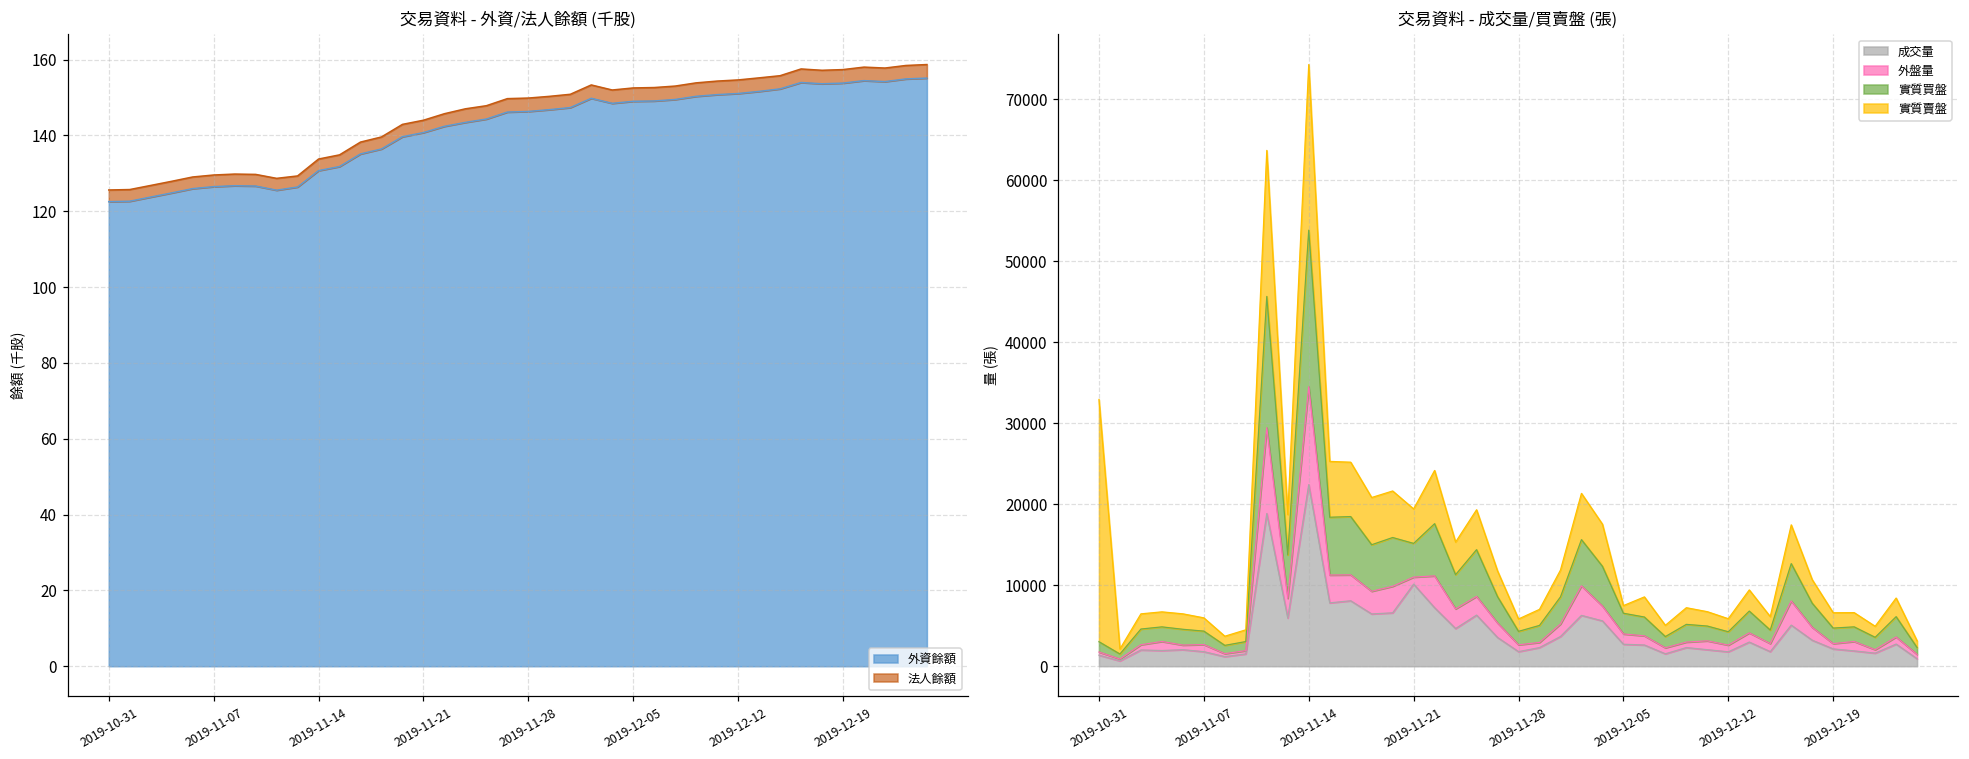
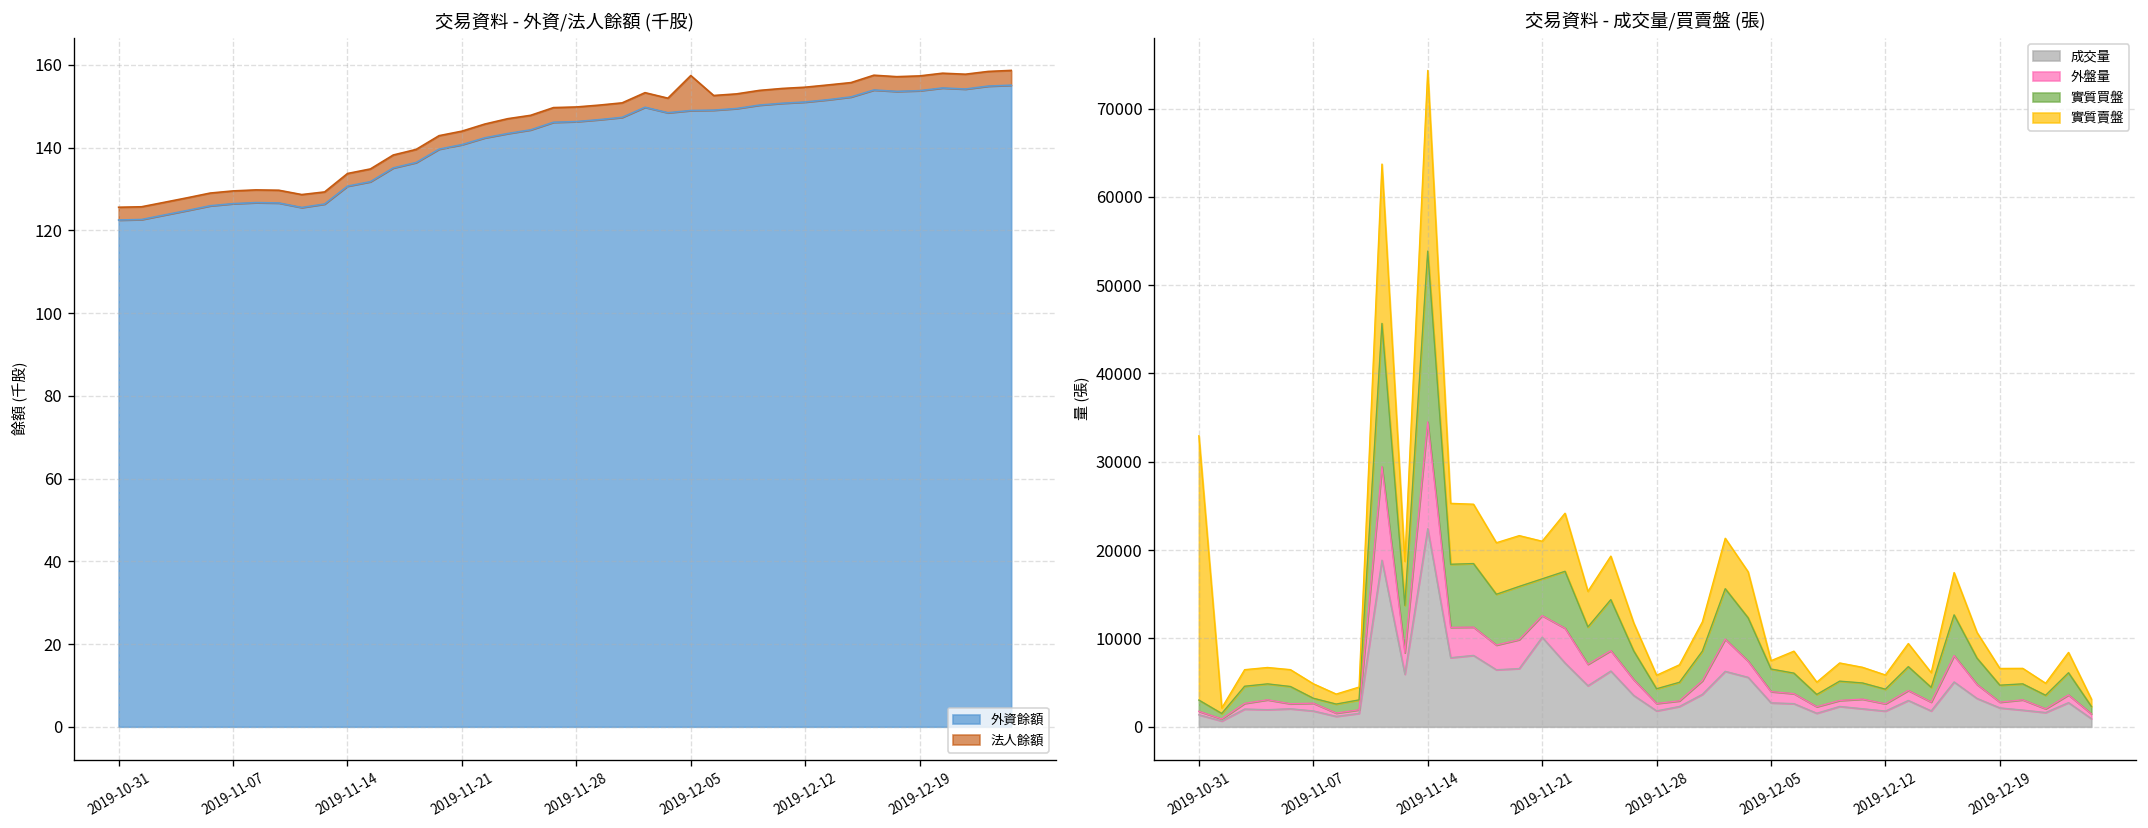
  {
    "交易資料 - 外資/法人餘額 (千股)": {
      "外資餘額": {
        "2019-10-31": 123,
        "2019-11-07": 126,
        "2019-11-14": 131,
        "2019-11-21": 141,
        "2019-11-28": 146,
        "2019-12-05": 149,
        "2019-12-12": 151,
        "2019-12-19": 154
      },
      "法人餘額": {
        "2019-10-31": 126,
        "2019-11-07": 130,
        "2019-11-14": 134,
        "2019-11-21": 144,
        "2019-11-28": 150,
-       "2019-12-05": 153,
+       "2019-12-05": 157,
        "2019-12-12": 155,
        "2019-12-19": 157
      }
    },
    "交易資料 - 成交量/買賣盤 (張)": {
      "成交量": {
        "2019-10-31": 1000,
        "2019-11-07": 2000,
        "2019-11-14": 22000,
        "2019-11-21": 10000,
        "2019-11-28": 2000,
        "2019-12-05": 3000,
        "2019-12-12": 2000,
        "2019-12-19": 2000
      },
      "外盤量": {
        "2019-10-31": 0,
        "2019-11-07": 1000,
        "2019-11-14": 12000,
-       "2019-11-21": 1000,
+       "2019-11-21": 2000,
        "2019-11-28": 1000,
        "2019-12-05": 1000,
        "2019-12-12": 1000,
        "2019-12-19": 1000
      },
      "實質買盤": {
        "2019-10-31": 1000,
-       "2019-11-07": 2000,
+       "2019-11-07": 1000,
        "2019-11-14": 19000,
        "2019-11-21": 4000,
        "2019-11-28": 2000,
        "2019-12-05": 3000,
        "2019-12-12": 2000,
        "2019-12-19": 2000
      },
      "實質賣盤": {
        "2019-10-31": 30000,
        "2019-11-07": 2000,
        "2019-11-14": 20000,
        "2019-11-21": 4000,
        "2019-11-28": 2000,
        "2019-12-05": 1000,
        "2019-12-12": 2000,
        "2019-12-19": 2000
      }
    }
  }
